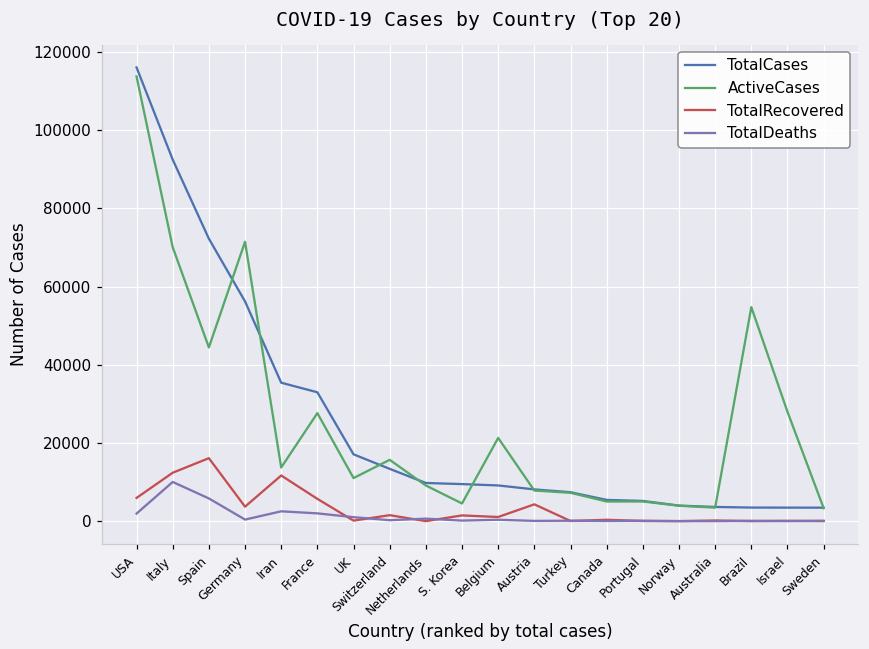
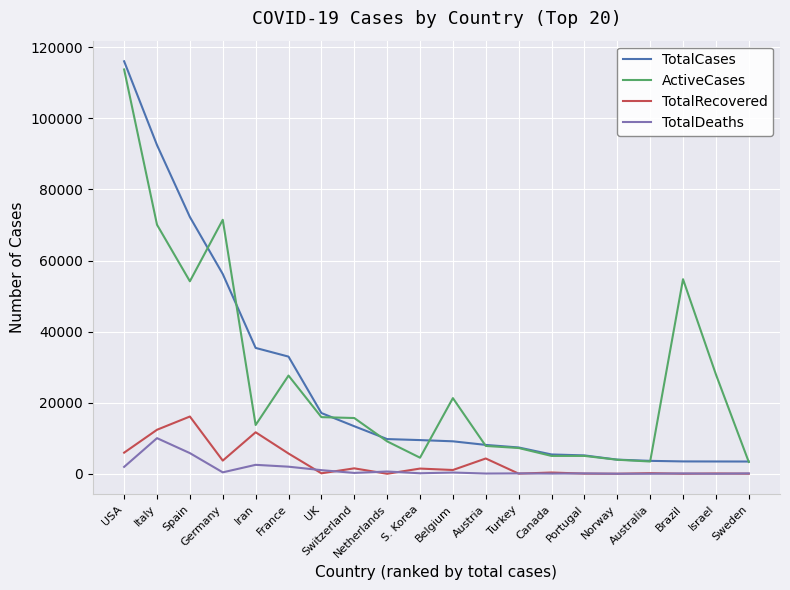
  {
    "ActiveCases": {
      "USA": 114000,
      "Italy": 70000,
-     "Spain": 44000,
+     "Spain": 54000,
      "Germany": 71000,
      "Iran": 14000,
      "France": 28000,
-     "UK": 11000,
+     "UK": 16000,
      "Switzerland": 16000,
      "S. Korea": 5000,
      "Belgium": 21000,
      "Brazil": 55000,
      "Israel": 28000
    },
    "TotalRecovered": {
      "USA": 6000,
      "Italy": 12000,
      "Spain": 16000,
      "Germany": 4000,
      "Iran": 12000,
      "France": 6000,
      "UK": 0,
      "Switzerland": 2000,
      "S. Korea": 1000,
      "Austria": 4000
    }
  }
